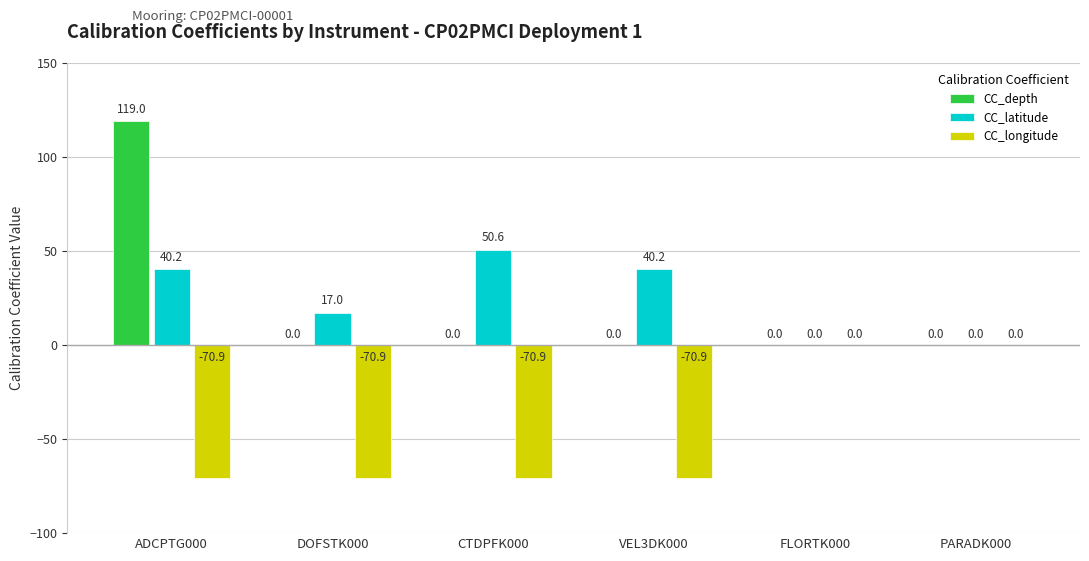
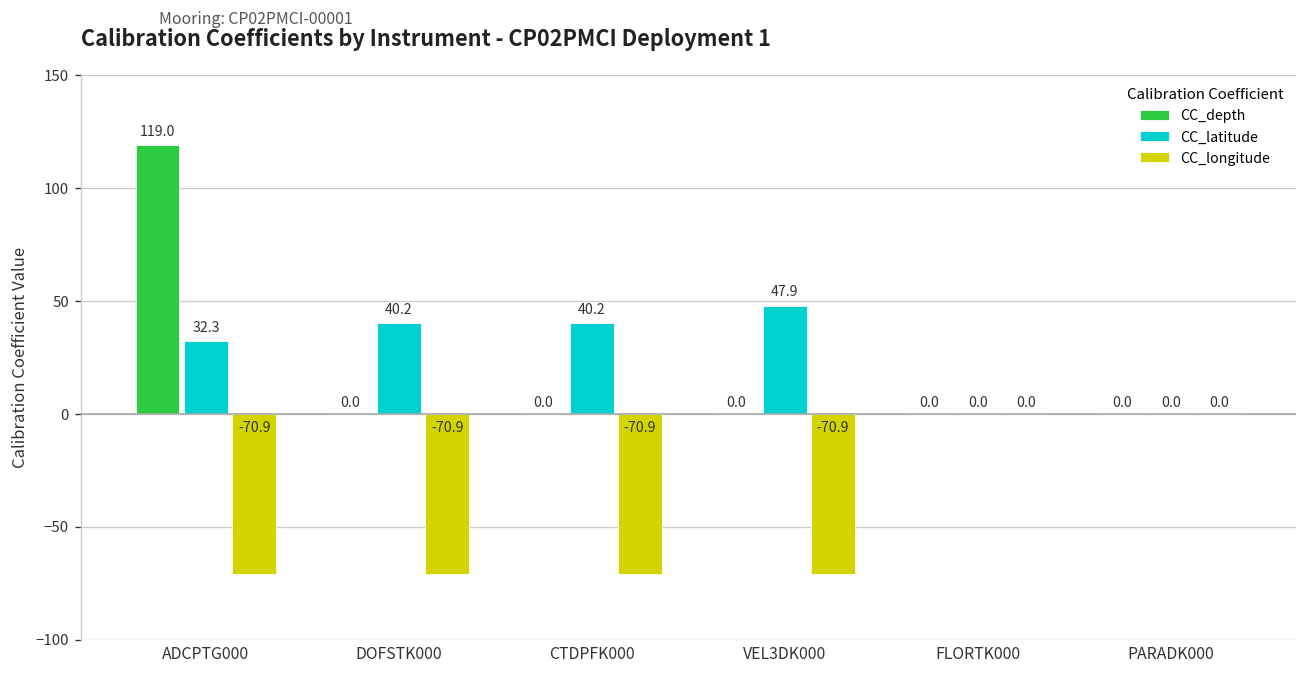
  {
    "CC_depth": {
      "ADCPTG000": 119.0,
      "DOFSTK000": 0.0,
      "CTDPFK000": 0.0,
      "VEL3DK000": 0.0,
      "FLORTK000": 0.0,
      "PARADK000": 0.0
    },
    "CC_latitude": {
-     "ADCPTG000": 40.2,
-     "DOFSTK000": 17.0,
-     "CTDPFK000": 50.6,
-     "VEL3DK000": 40.2,
+     "ADCPTG000": 32.3,
+     "DOFSTK000": 40.2,
+     "CTDPFK000": 40.2,
+     "VEL3DK000": 47.9,
      "FLORTK000": 0.0,
      "PARADK000": 0.0
    },
    "CC_longitude": {
      "ADCPTG000": -70.9,
      "DOFSTK000": -70.9,
      "CTDPFK000": -70.9,
      "VEL3DK000": -70.9,
      "FLORTK000": 0.0,
      "PARADK000": 0.0
    }
  }
